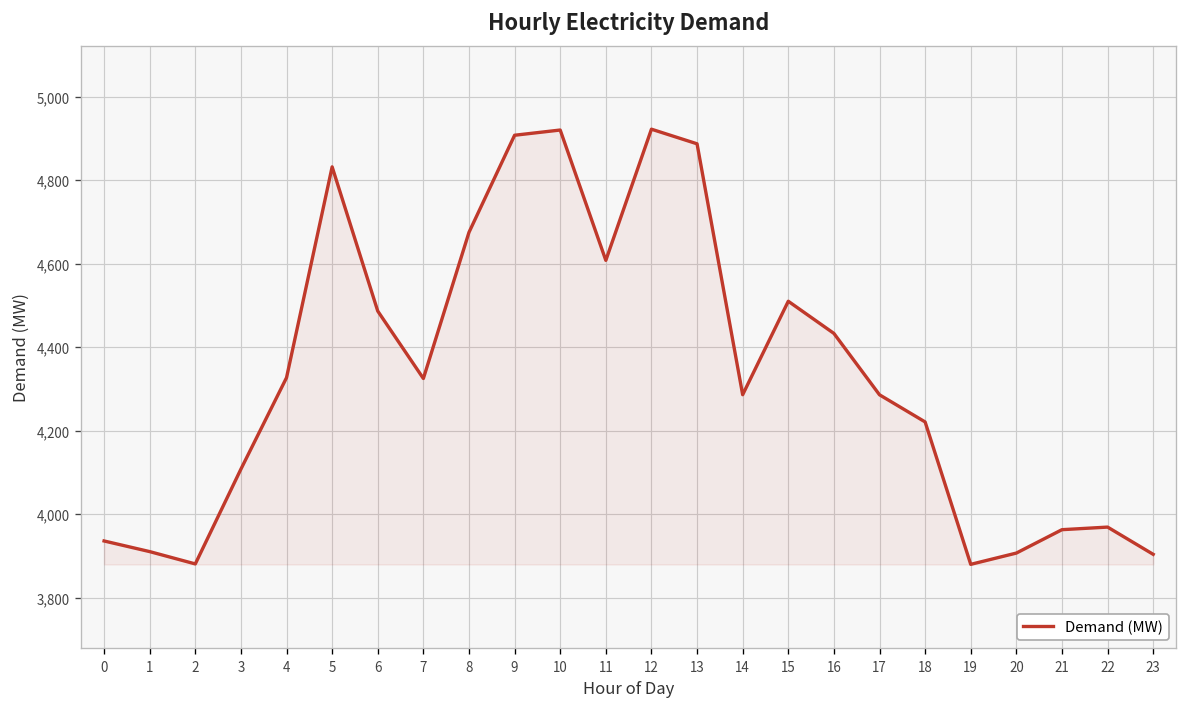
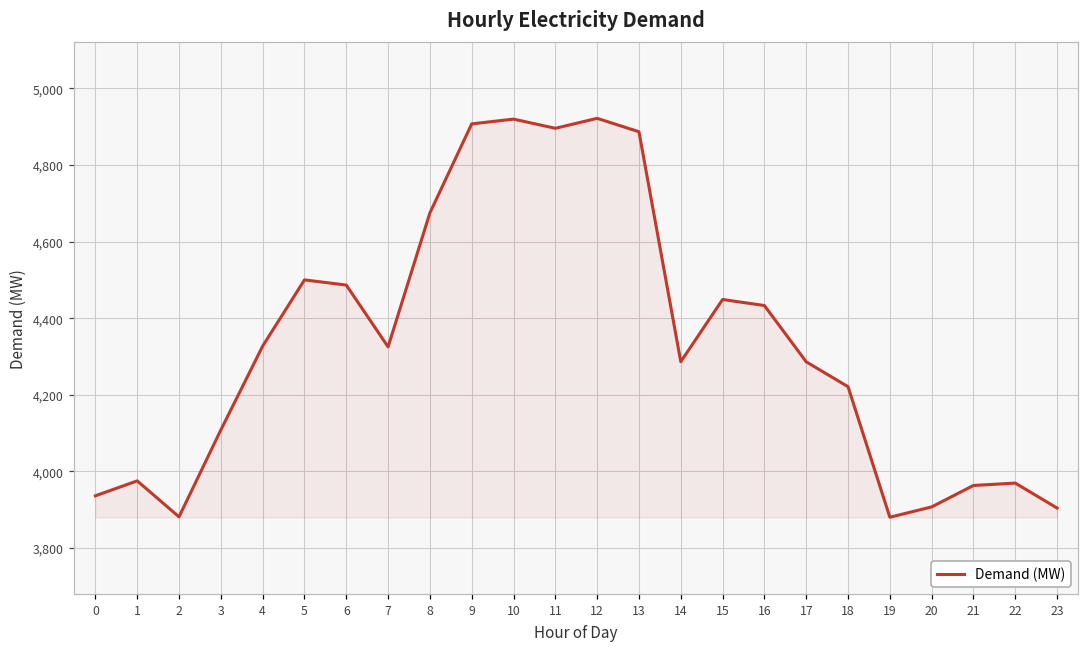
  {
    "0": "3,940",
-   "1": "3,910",
+   "1": "3,980",
    "2": "3,880",
    "3": "4,110",
    "4": "4,330",
-   "5": "4,830",
+   "5": "4,500",
    "6": "4,490",
    "7": "4,330",
    "8": "4,680",
    "9": "4,910",
    "10": "4,920",
-   "11": "4,610",
+   "11": "4,900",
    "12": "4,920",
    "13": "4,890",
    "14": "4,290",
-   "15": "4,510",
+   "15": "4,450",
    "16": "4,430",
    "17": "4,290",
    "18": "4,220",
    "19": "3,880",
    "20": "3,910",
    "21": "3,960",
    "22": "3,970",
    "23": "3,900"
  }
